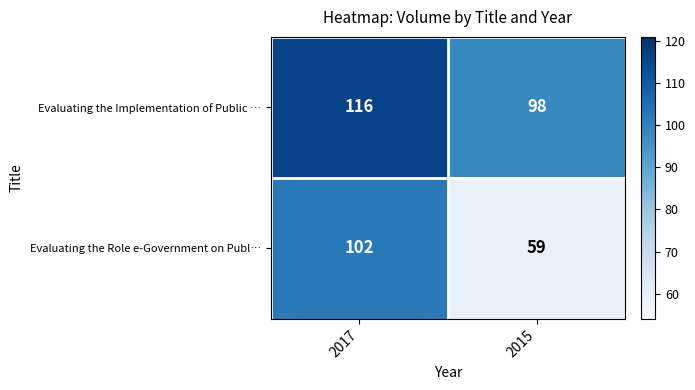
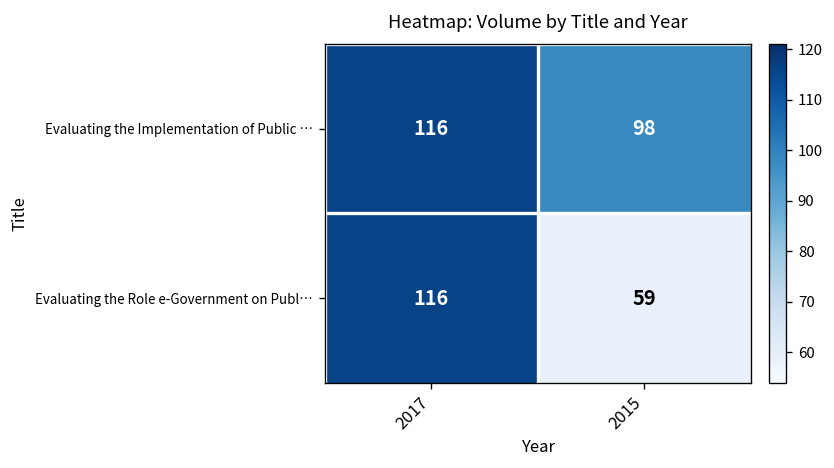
  {
    "Evaluating the Implementation of Public …": {
      "2017": 116,
      "2015": 98
    },
    "Evaluating the Role e-Government on Publ…": {
-     "2017": 102,
+     "2017": 116,
      "2015": 59
    }
  }
